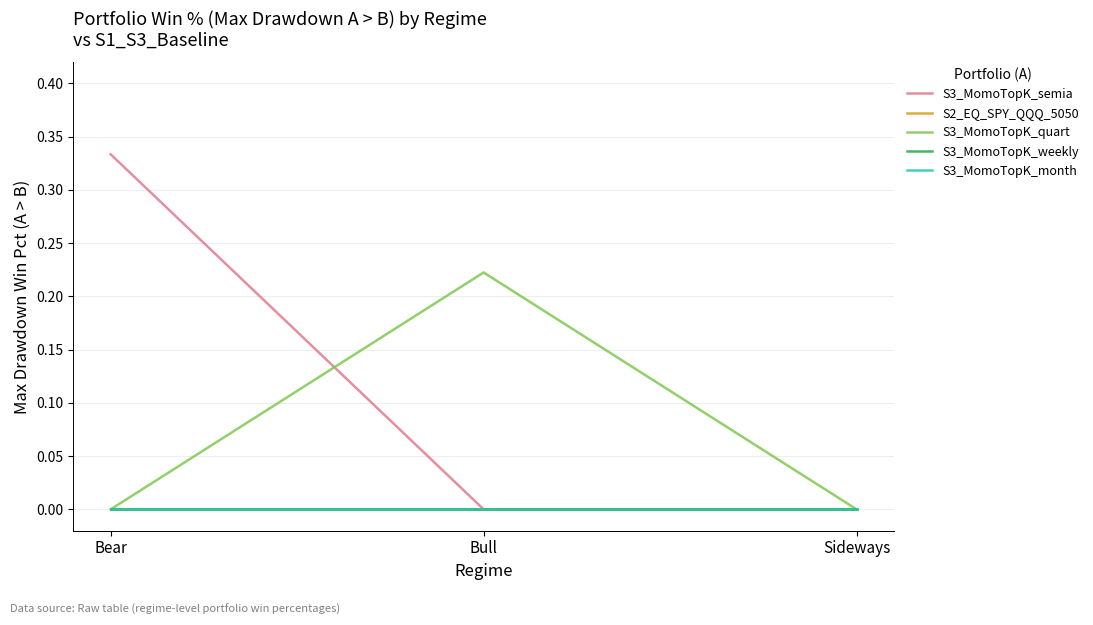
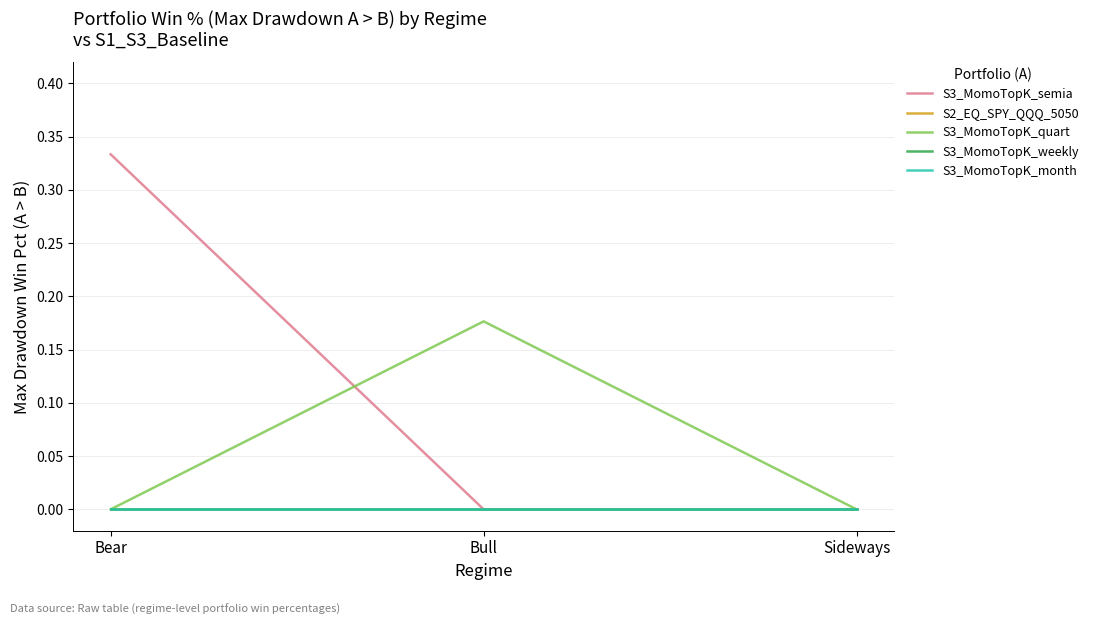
  {
    "S3_MomoTopK_semia": {
      "Bear": 0.333
    },
    "S3_MomoTopK_quart": {
-     "Bull": 0.222
+     "Bull": 0.176
    }
  }
